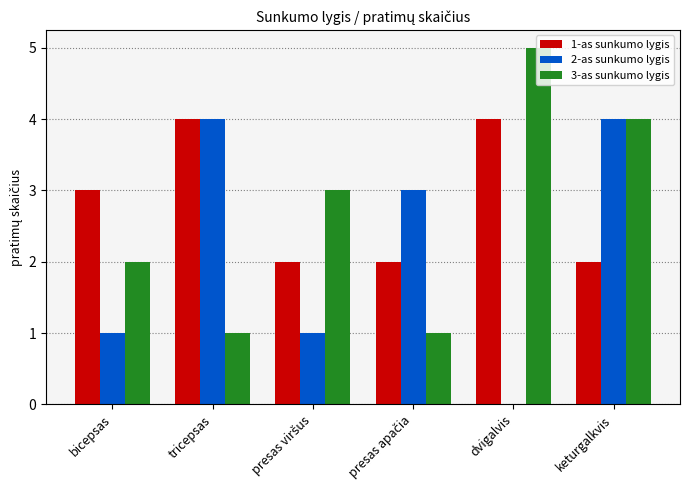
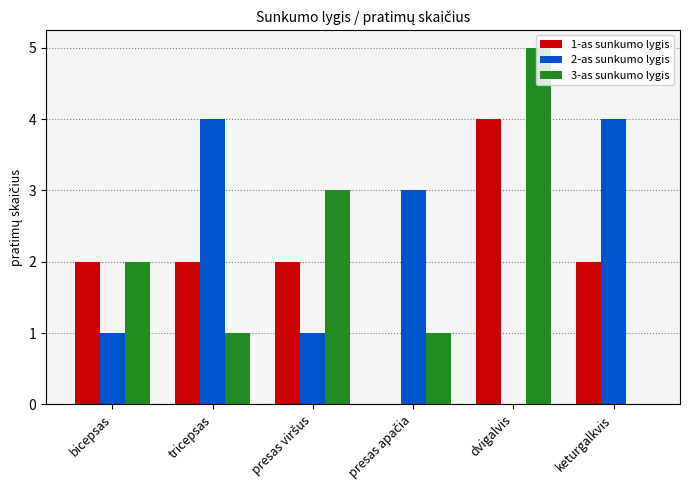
  {
    "1-as sunkumo lygis": {
-     "bicepsas": 3,
-     "tricepsas": 4,
+     "bicepsas": 2,
+     "tricepsas": 2,
      "presas viršus": 2,
-     "presas apačia": 2,
+     "presas apačia": 0,
      "dvigalvis": 4,
      "keturgalkvis": 2
    },
    "2-as sunkumo lygis": {
      "bicepsas": 1,
      "tricepsas": 4,
      "presas viršus": 1,
      "presas apačia": 3,
      "dvigalvis": 0,
      "keturgalkvis": 4
    },
    "3-as sunkumo lygis": {
      "bicepsas": 2,
      "tricepsas": 1,
      "presas viršus": 3,
      "presas apačia": 1,
-     "keturgalkvis": 4
+     "keturgalkvis": 0
    }
  }
